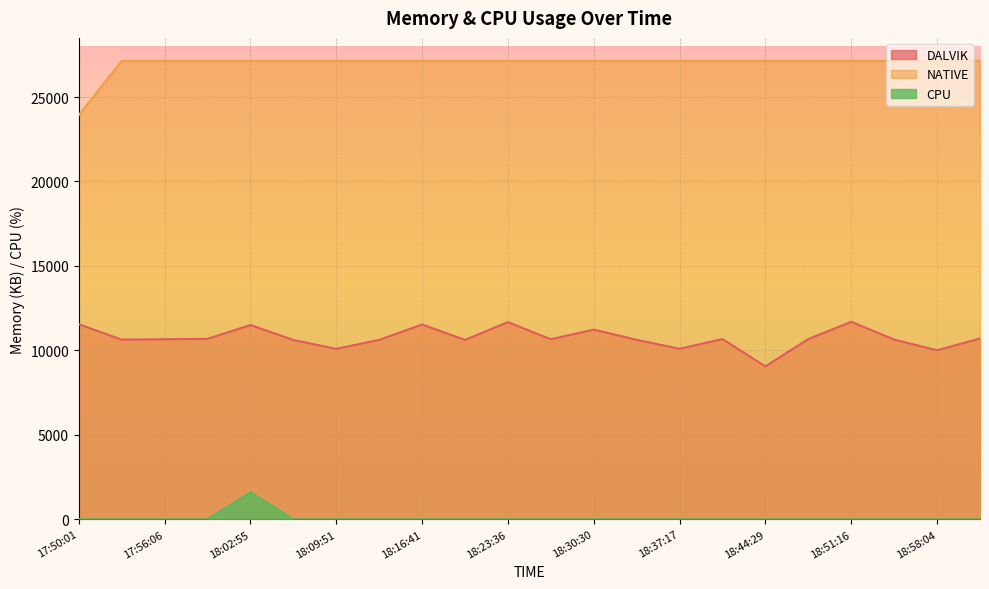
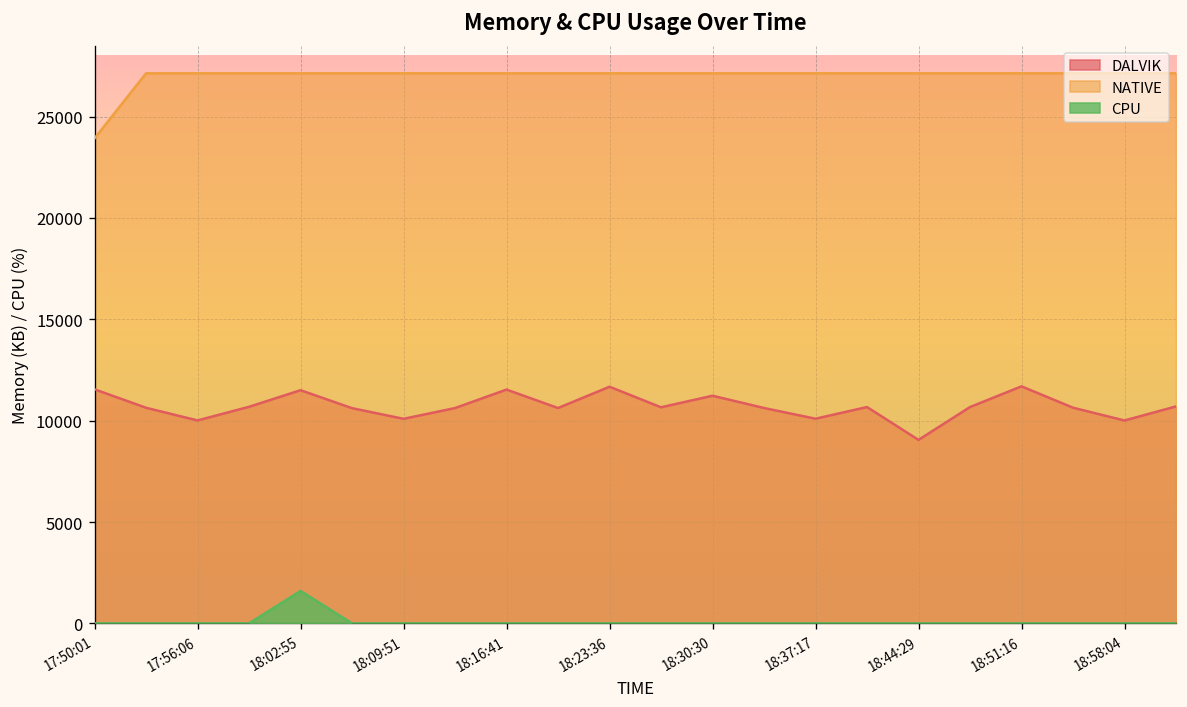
  {
    "DALVIK": {
      "17:50:01": 11500,
-     "17:56:06": 10700,
+     "17:56:06": 10000,
      "18:02:55": 11500,
      "18:09:51": 10100,
      "18:16:41": 11500,
      "18:23:36": 11700,
      "18:30:30": 11200,
      "18:37:17": 10100,
      "18:44:29": 9100,
      "18:51:16": 11700,
      "18:58:04": 10000
    },
    "NATIVE": {
      "17:50:01": 23900,
      "17:56:06": 27100,
      "18:02:55": 27100,
      "18:09:51": 27100,
      "18:16:41": 27100,
      "18:23:36": 27100,
      "18:30:30": 27100,
      "18:37:17": 27100,
      "18:44:29": 27100,
      "18:51:16": 27100
    },
    "CPU": {
      "17:50:01": 0,
      "17:56:06": 0,
      "18:02:55": 1600,
      "18:09:51": 0,
      "18:16:41": 0,
      "18:23:36": 0,
      "18:30:30": 0,
      "18:37:17": 0,
      "18:44:29": 0,
      "18:51:16": 0,
      "18:58:04": 0
    }
  }
